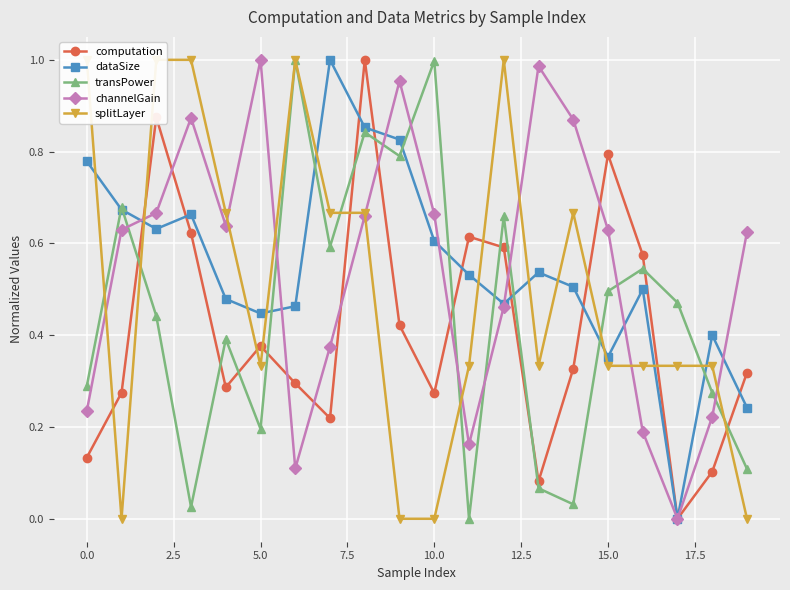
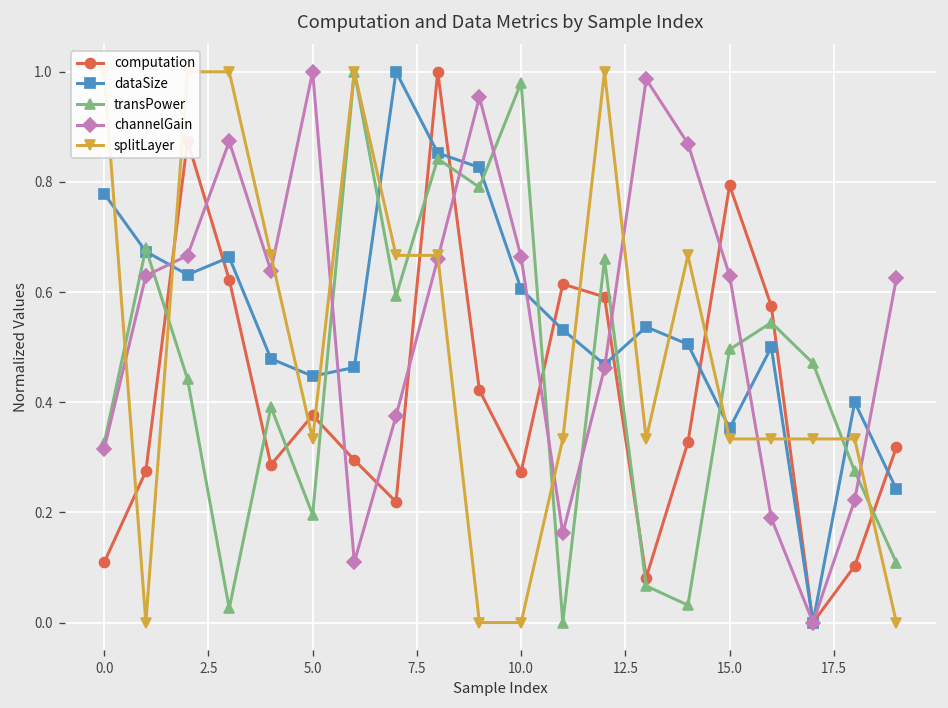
  {
    "computation": {
-     "0.0": 0.13,
+     "0.0": 0.11,
      "5.0": 0.38,
      "10.0": 0.27,
      "15.0": 0.79
    },
    "dataSize": {
      "0.0": 0.78,
      "5.0": 0.45,
      "10.0": 0.61,
      "15.0": 0.35
    },
    "transPower": {
-     "0.0": 0.29,
+     "0.0": 0.33,
      "5.0": 0.20,
-     "10.0": 1.00,
+     "10.0": 0.98,
      "15.0": 0.50
    },
    "channelGain": {
-     "0.0": 0.23,
+     "0.0": 0.32,
      "5.0": 1.00,
      "10.0": 0.66,
      "15.0": 0.63
    },
    "splitLayer": {
      "5.0": 0.33,
      "10.0": 0.00,
      "15.0": 0.33
    }
  }
